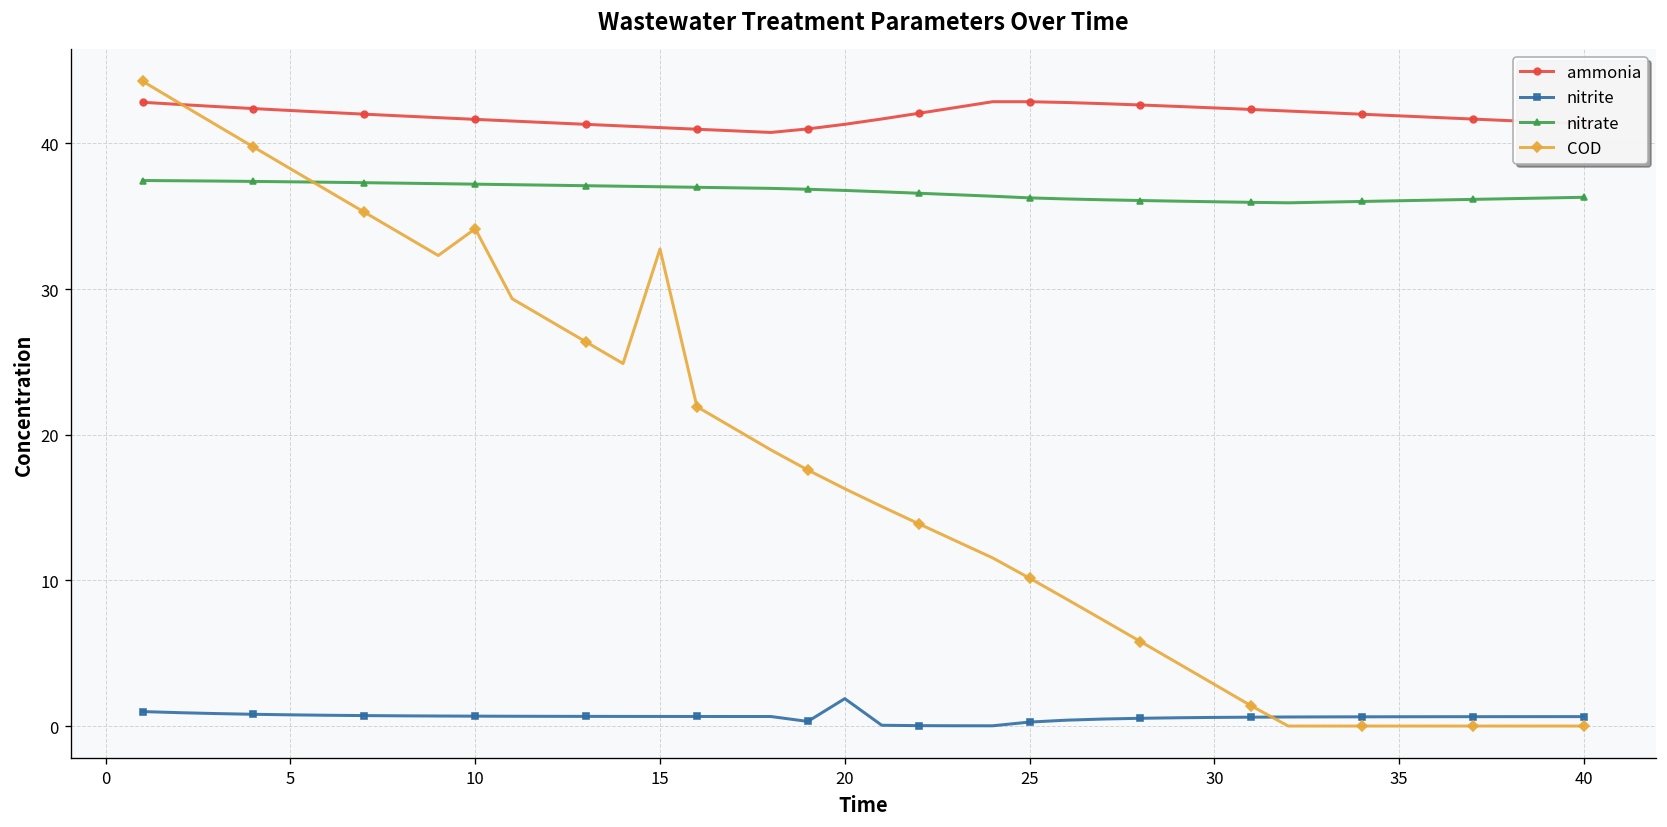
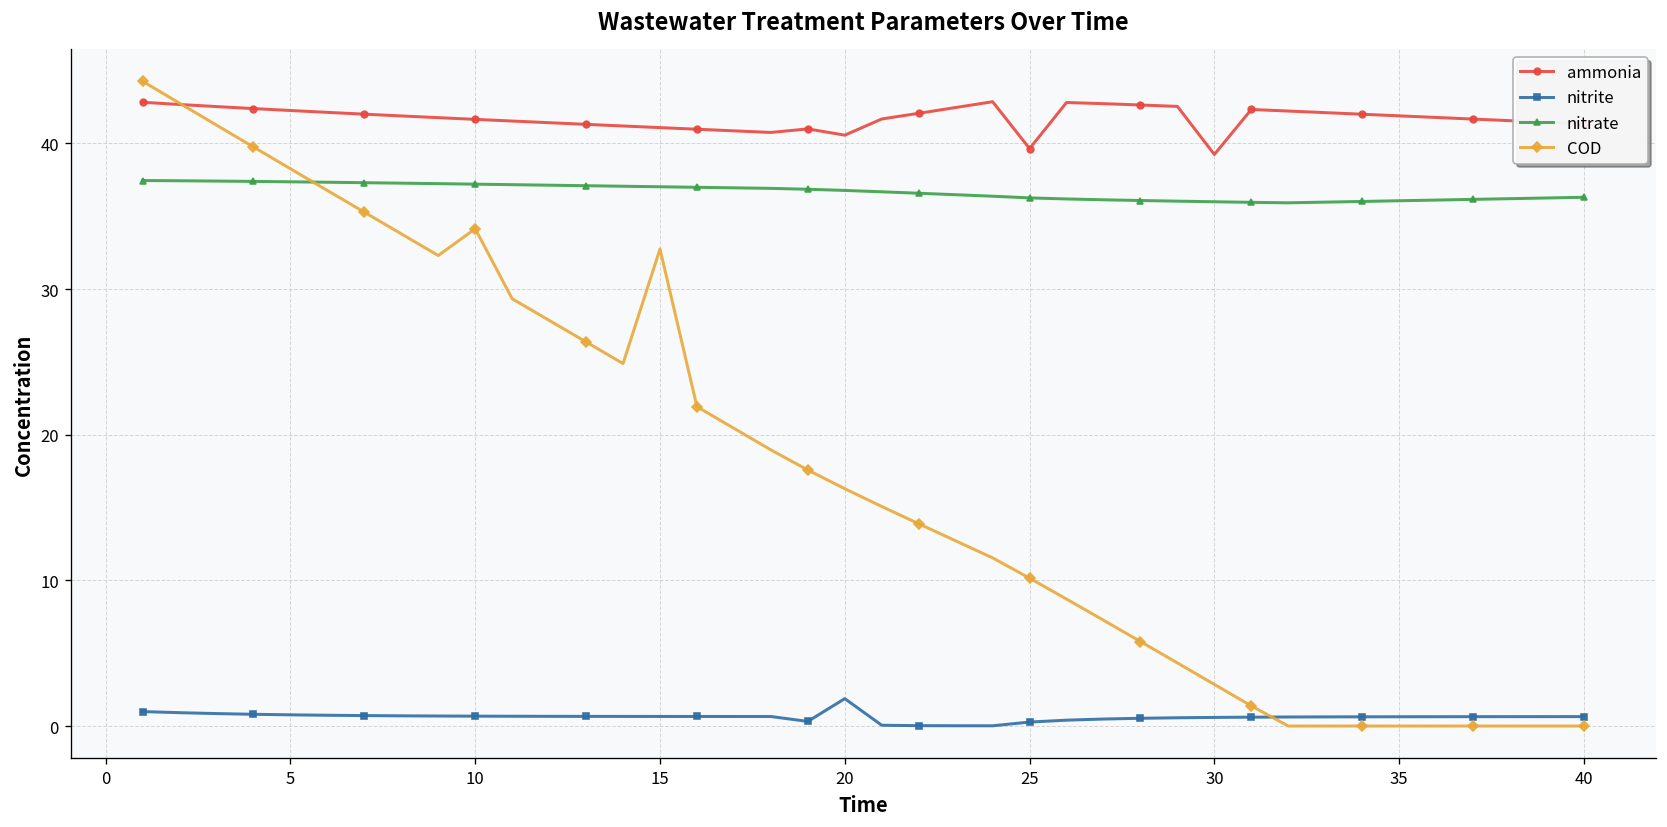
  {
    "ammonia": {
      "5": 42.3,
      "10": 41.7,
      "15": 41.1,
-     "20": 41.3,
-     "25": 42.9,
-     "30": 42.4,
+     "20": 40.6,
+     "25": 39.7,
+     "30": 39.2,
      "35": 41.9
    },
    "nitrite": {
      "5": 0.8,
      "10": 0.7,
      "15": 0.7,
      "20": 1.9,
      "25": 0.3,
      "30": 0.6,
      "35": 0.6,
      "40": 0.7
    },
    "nitrate": {
      "5": 37.4,
      "10": 37.2,
      "15": 37.0,
      "20": 36.8,
      "25": 36.3,
      "30": 36.0,
      "35": 36.1,
      "40": 36.3
    },
    "COD": {
      "5": 38.3,
      "10": 34.1,
      "15": 32.8,
      "20": 16.3,
      "25": 10.2,
      "30": 2.9,
      "35": 0.0,
      "40": 0.0
    }
  }
